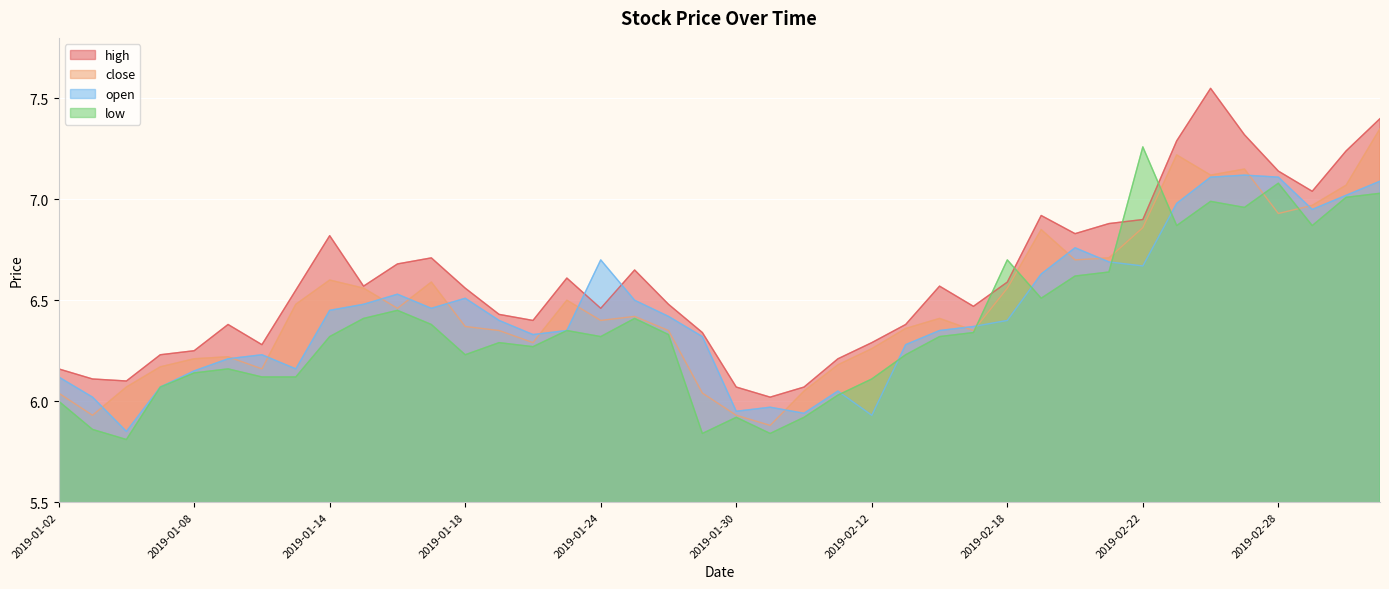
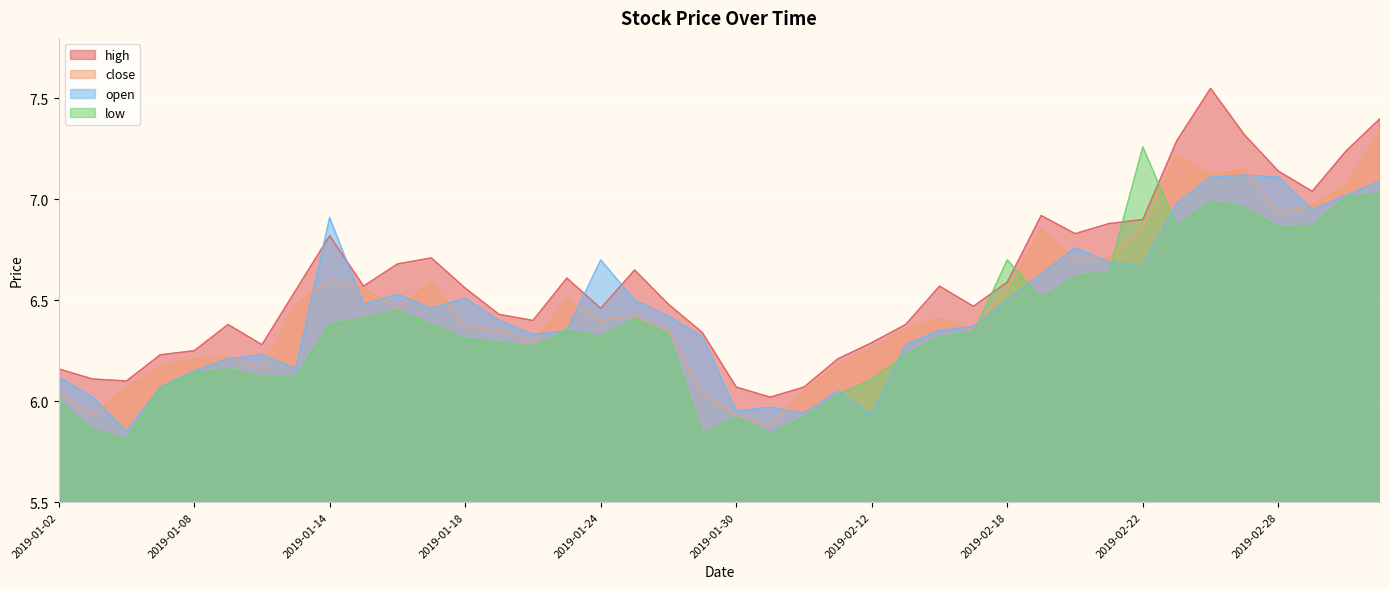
  {
    "open": {
      "2019-01-02": 6.12,
-     "2019-01-14": 6.45,
+     "2019-01-14": 6.91,
      "2019-01-18": 6.51,
      "2019-01-24": 6.70,
      "2019-01-30": 5.95,
      "2019-02-12": 5.93,
-     "2019-02-18": 6.4,
+     "2019-02-18": 6.5,
      "2019-02-22": 6.67,
      "2019-02-28": 7.11
    },
    "low": {
      "2019-01-02": 6.00,
-     "2019-01-14": 6.32,
-     "2019-01-18": 6.23,
+     "2019-01-14": 6.38,
+     "2019-01-18": 6.31,
      "2019-01-24": 6.32,
      "2019-02-12": 6.11,
      "2019-02-18": 6.70,
      "2019-02-22": 7.26,
-     "2019-02-28": 7.08
+     "2019-02-28": 6.86
    }
  }
